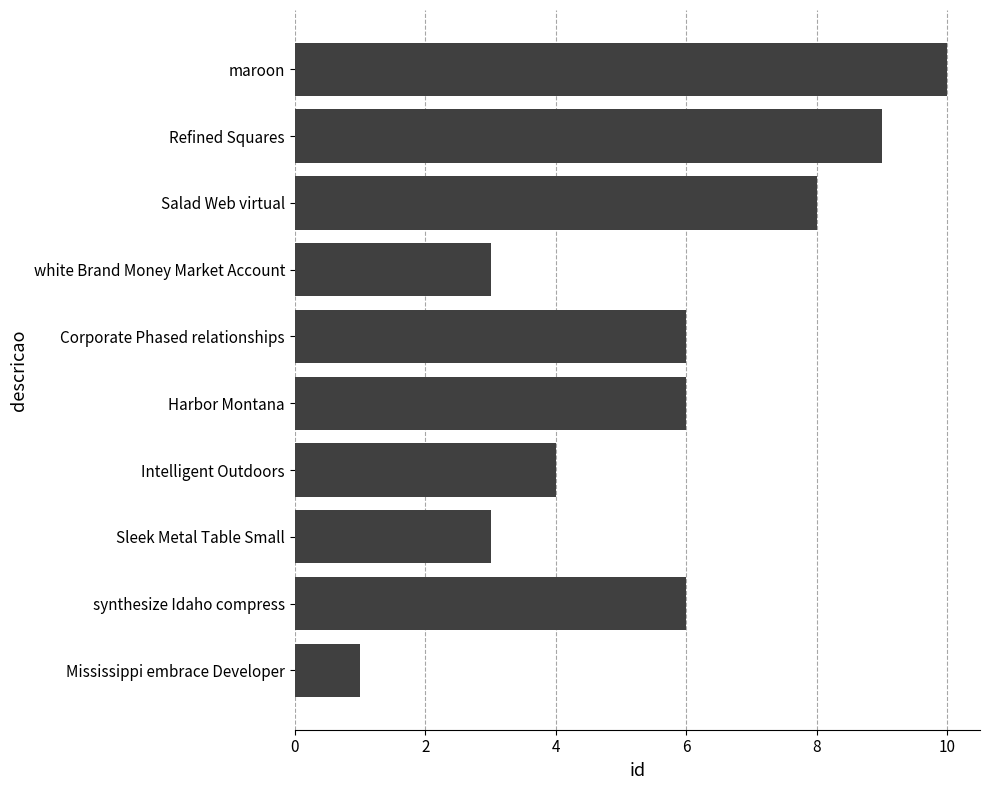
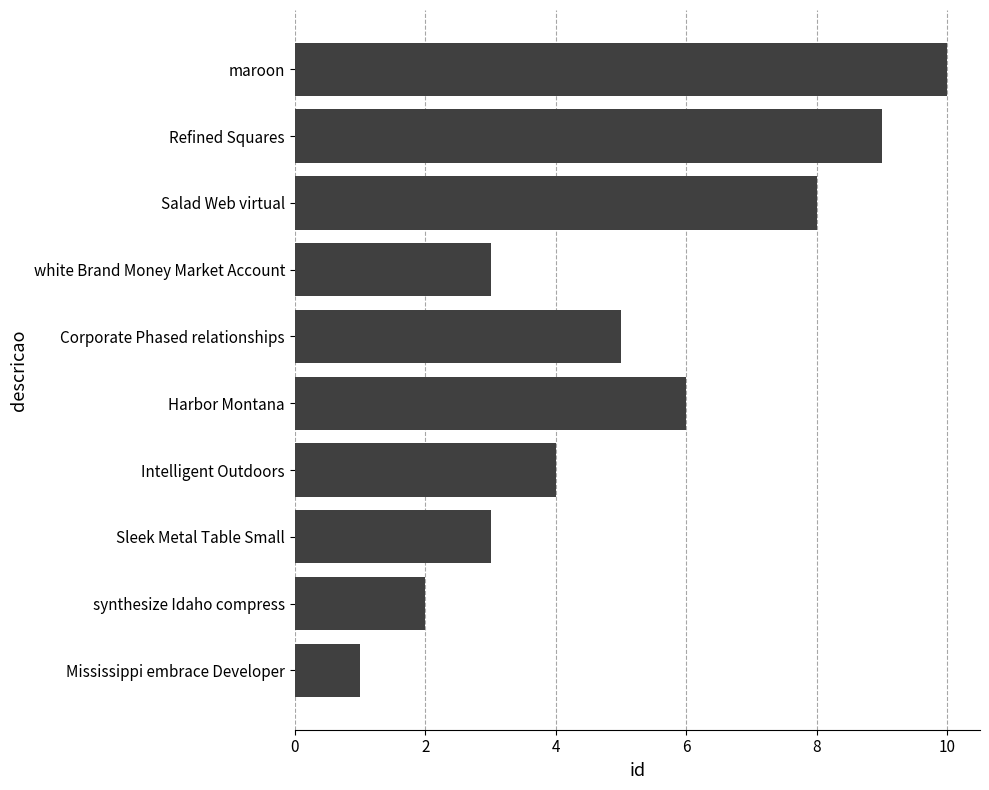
  {
    "maroon": 10,
    "Refined Squares": 9,
    "Salad Web virtual": 8,
    "white Brand Money Market Account": 3,
-   "Corporate Phased relationships": 6,
+   "Corporate Phased relationships": 5,
    "Harbor Montana": 6,
    "Intelligent Outdoors": 4,
    "Sleek Metal Table Small": 3,
-   "synthesize Idaho compress": 6,
+   "synthesize Idaho compress": 2,
    "Mississippi embrace Developer": 1
  }
